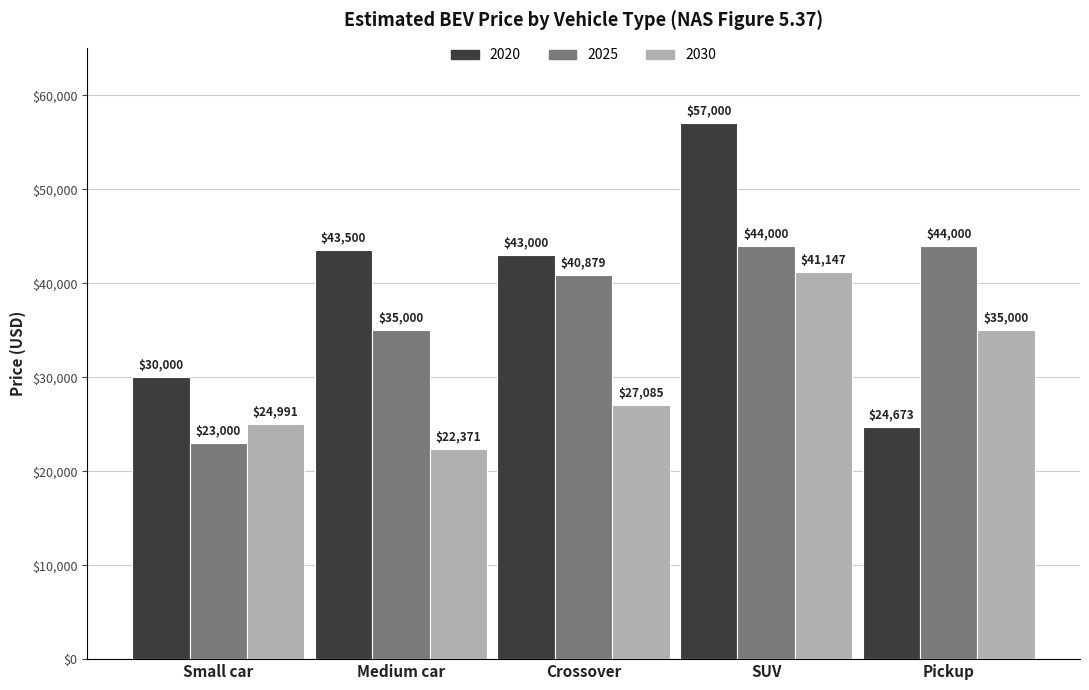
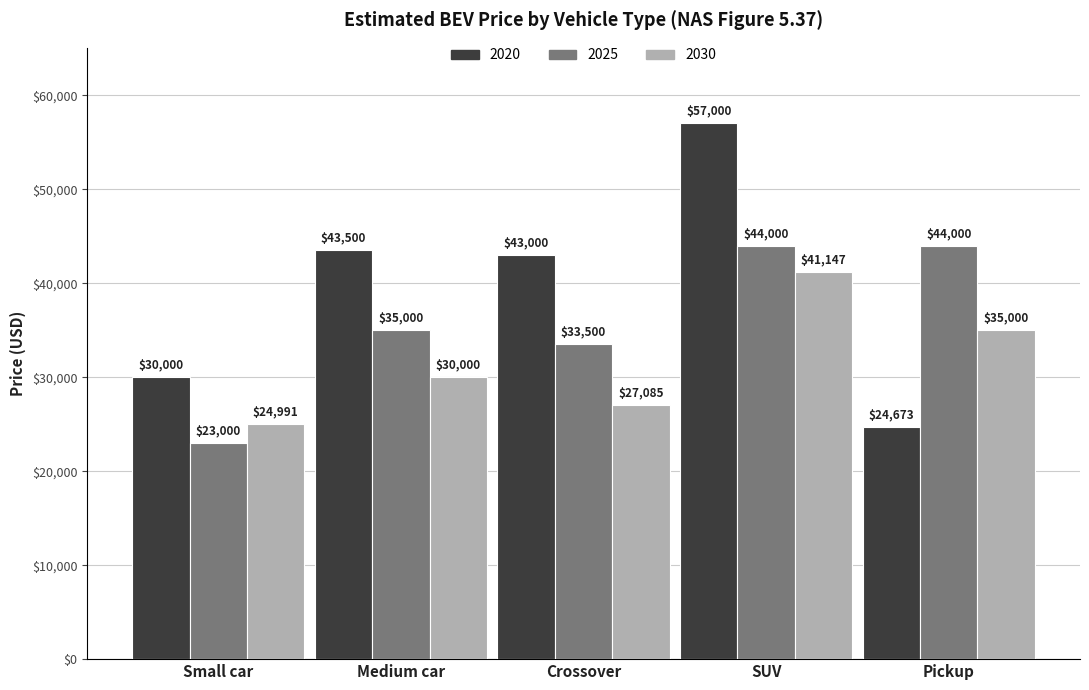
  {
    "2020": {
      "Small car": "$30,000",
      "Medium car": "$43,500",
      "Crossover": "$43,000",
      "SUV": "$57,000",
      "Pickup": "$24,673"
    },
    "2025": {
      "Small car": "$23,000",
      "Medium car": "$35,000",
-     "Crossover": "$40,879",
+     "Crossover": "$33,500",
      "SUV": "$44,000",
      "Pickup": "$44,000"
    },
    "2030": {
      "Small car": "$24,991",
-     "Medium car": "$22,371",
+     "Medium car": "$30,000",
      "Crossover": "$27,085",
      "SUV": "$41,147",
      "Pickup": "$35,000"
    }
  }
